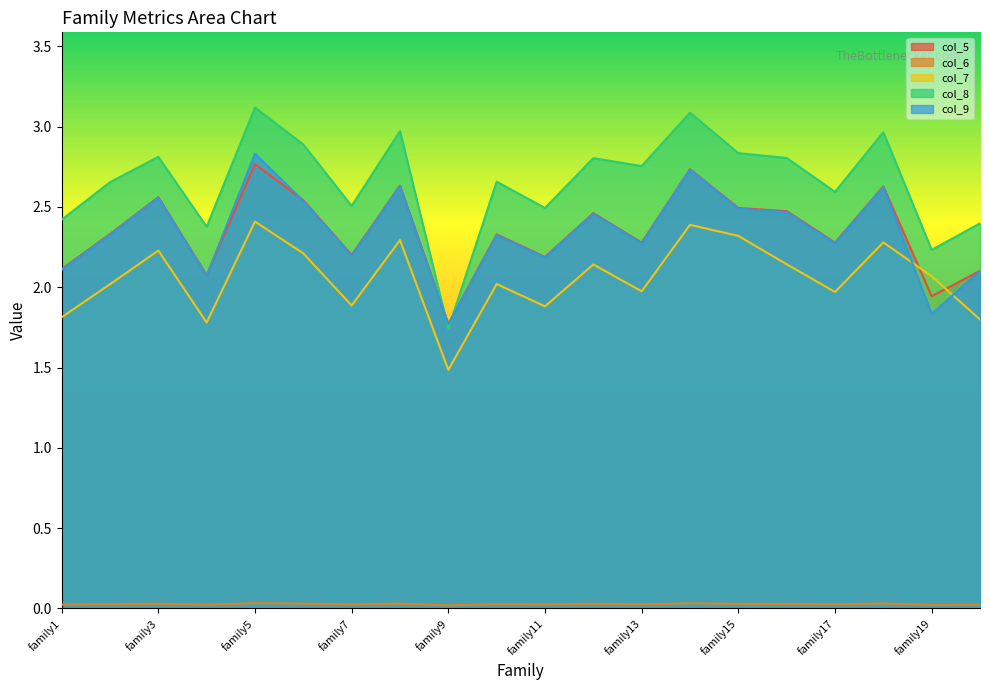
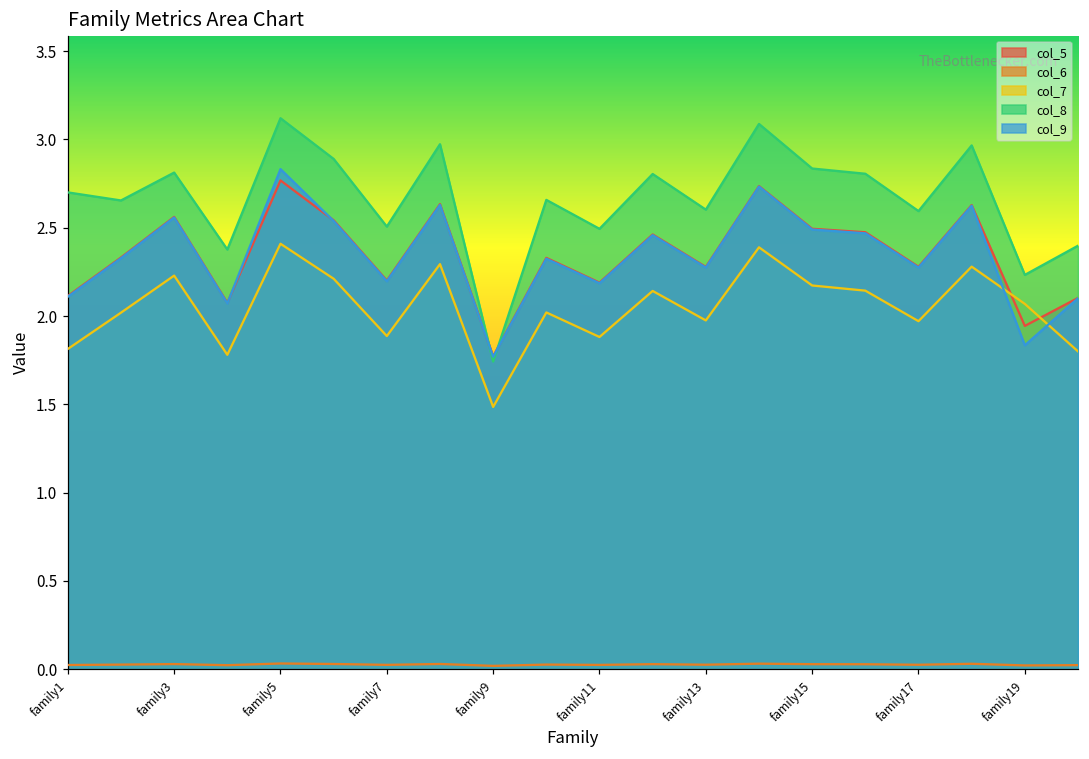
  {
    "col_7": {
      "family1": 1.81,
      "family3": 2.23,
      "family5": 2.41,
      "family7": 1.89,
      "family9": 1.49,
      "family11": 1.88,
      "family13": 1.98,
-     "family15": 2.32,
+     "family15": 2.17,
      "family17": 1.97,
      "family19": 2.07
    },
    "col_8": {
-     "family1": 2.42,
+     "family1": 2.70,
      "family3": 2.81,
      "family5": 3.12,
      "family7": 2.51,
      "family9": 1.74,
      "family11": 2.49,
-     "family13": 2.75,
+     "family13": 2.60,
      "family15": 2.83,
      "family17": 2.59,
      "family19": 2.23
    },
    "col_9": {
      "family5": 2.83,
      "family19": 1.83
    }
  }
